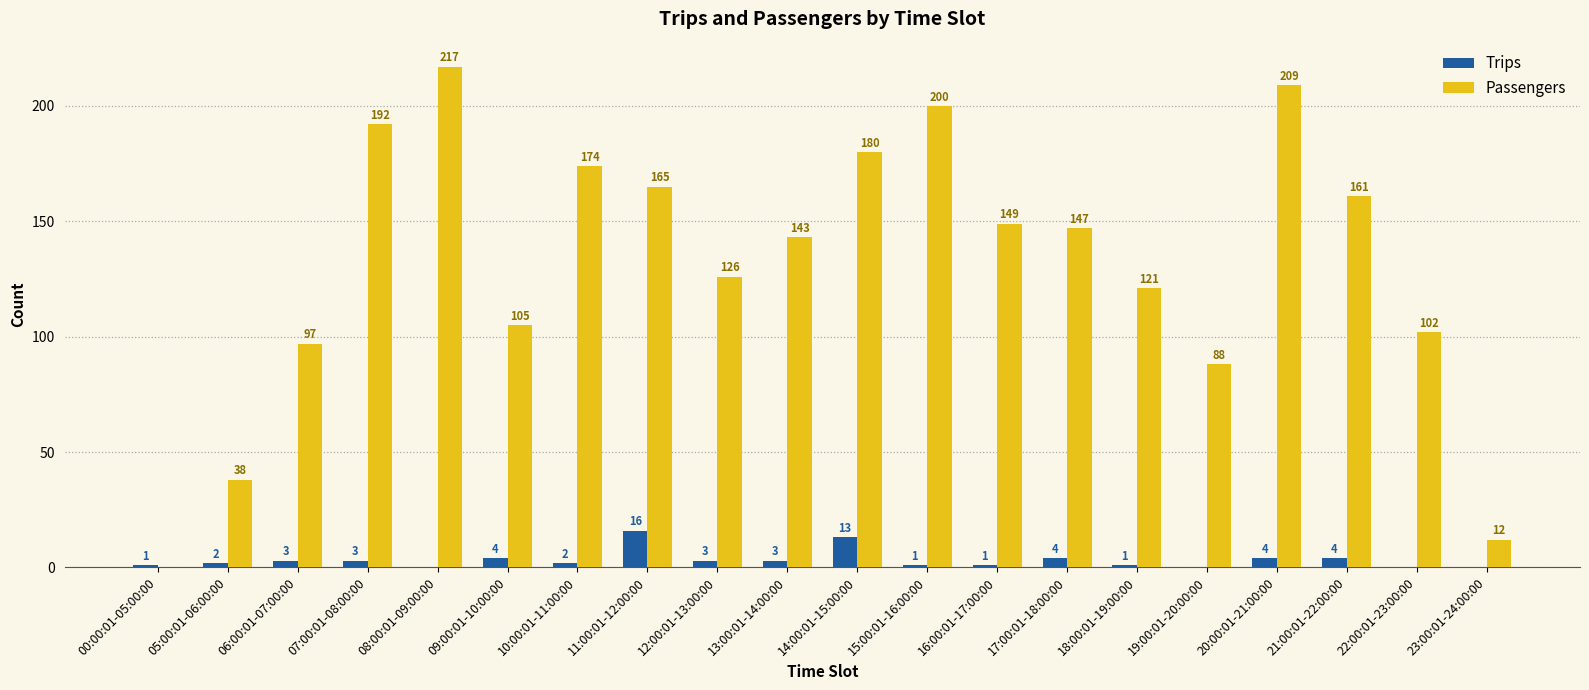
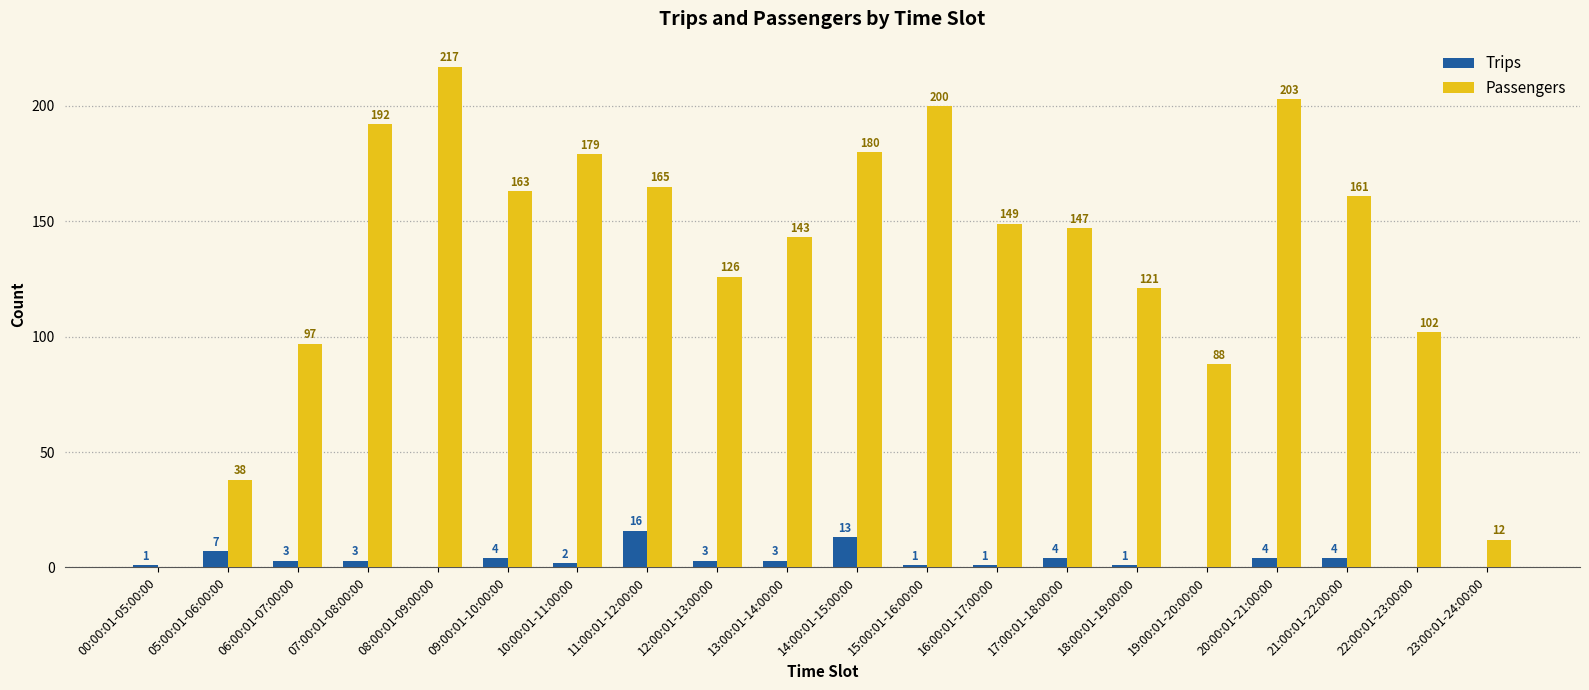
  {
    "Trips": {
      "00:00:01-05:00:00": 1,
-     "05:00:01-06:00:00": 2,
+     "05:00:01-06:00:00": 7,
      "06:00:01-07:00:00": 3,
      "07:00:01-08:00:00": 3,
      "09:00:01-10:00:00": 4,
      "10:00:01-11:00:00": 2,
      "11:00:01-12:00:00": 16,
      "12:00:01-13:00:00": 3,
      "13:00:01-14:00:00": 3,
      "14:00:01-15:00:00": 13,
      "15:00:01-16:00:00": 1,
      "16:00:01-17:00:00": 1,
      "17:00:01-18:00:00": 4,
      "18:00:01-19:00:00": 1,
      "20:00:01-21:00:00": 4,
      "21:00:01-22:00:00": 4
    },
    "Passengers": {
      "05:00:01-06:00:00": 38,
      "06:00:01-07:00:00": 97,
      "07:00:01-08:00:00": 192,
      "08:00:01-09:00:00": 217,
-     "09:00:01-10:00:00": 105,
-     "10:00:01-11:00:00": 174,
+     "09:00:01-10:00:00": 163,
+     "10:00:01-11:00:00": 179,
      "11:00:01-12:00:00": 165,
      "12:00:01-13:00:00": 126,
      "13:00:01-14:00:00": 143,
      "14:00:01-15:00:00": 180,
      "15:00:01-16:00:00": 200,
      "16:00:01-17:00:00": 149,
      "17:00:01-18:00:00": 147,
      "18:00:01-19:00:00": 121,
      "19:00:01-20:00:00": 88,
-     "20:00:01-21:00:00": 209,
+     "20:00:01-21:00:00": 203,
      "21:00:01-22:00:00": 161,
      "22:00:01-23:00:00": 102,
      "23:00:01-24:00:00": 12
    }
  }
